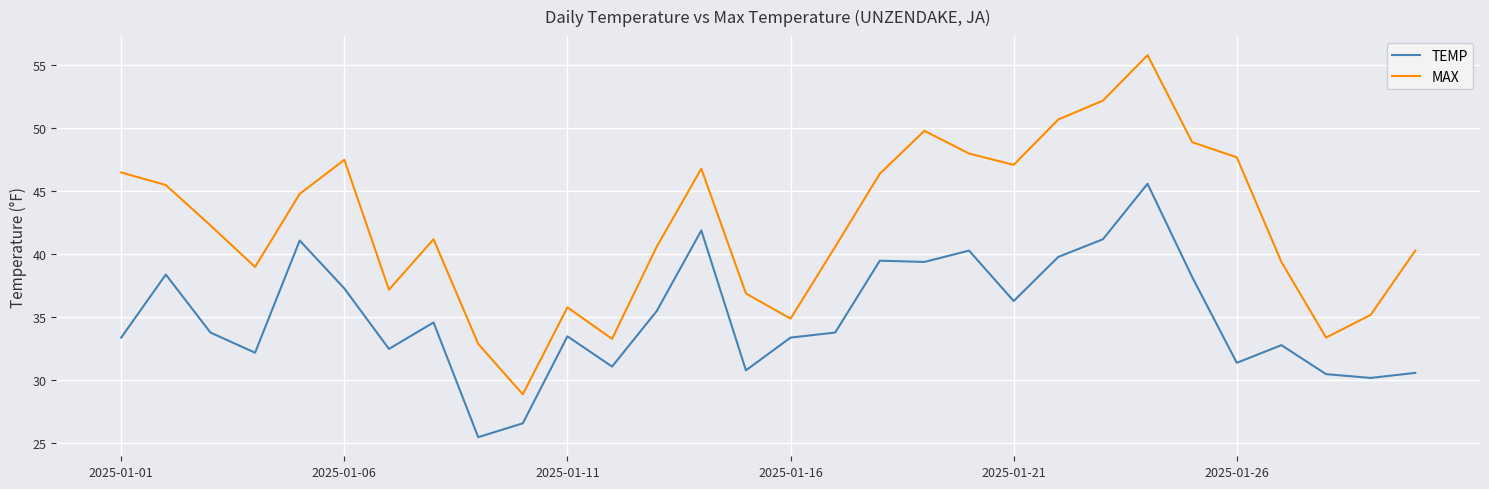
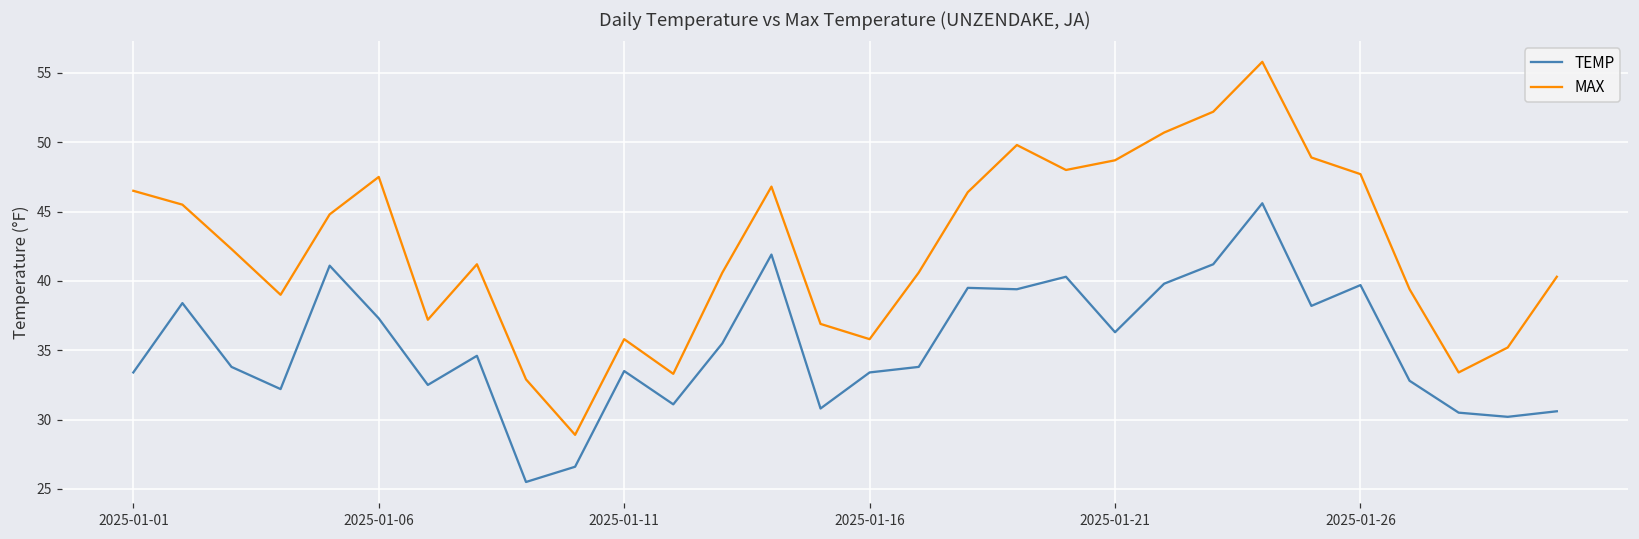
  {
    "TEMP": {
      "2025-01-01": 33.4,
      "2025-01-06": 37.3,
      "2025-01-11": 33.5,
      "2025-01-16": 33.4,
      "2025-01-21": 36.3,
-     "2025-01-26": 31.4
+     "2025-01-26": 39.7
    },
    "MAX": {
      "2025-01-01": 46.5,
      "2025-01-06": 47.5,
      "2025-01-11": 35.8,
-     "2025-01-16": 34.9,
-     "2025-01-21": 47.1,
+     "2025-01-16": 35.8,
+     "2025-01-21": 48.7,
      "2025-01-26": 47.7
    }
  }
